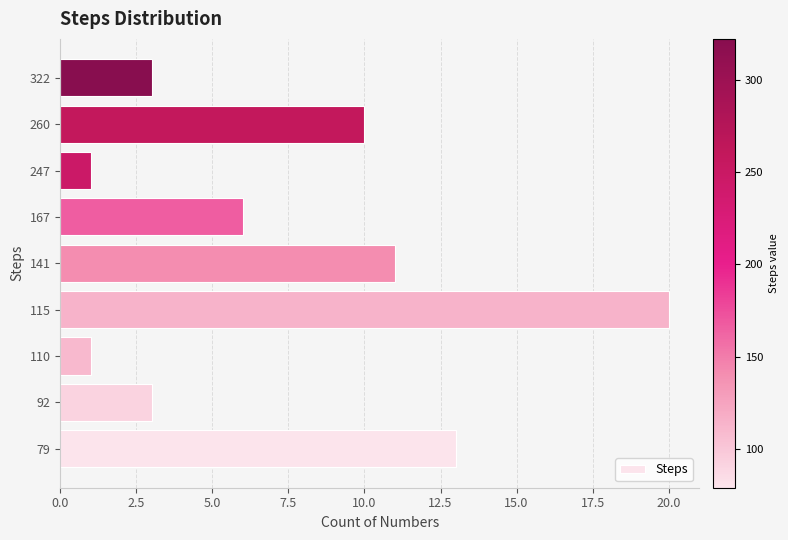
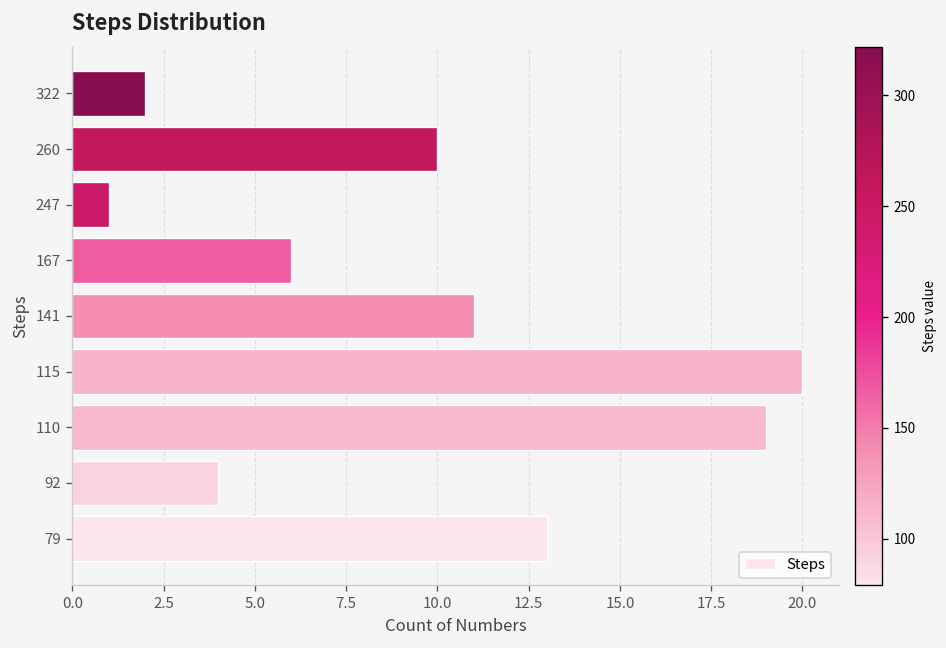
  {
-   "322": 3,
+   "322": 2,
    "260": 10,
    "247": 1,
    "167": 6,
    "141": 11,
    "115": 20,
-   "110": 1,
-   "92": 3,
+   "110": 19,
+   "92": 4,
    "79": 13
  }
